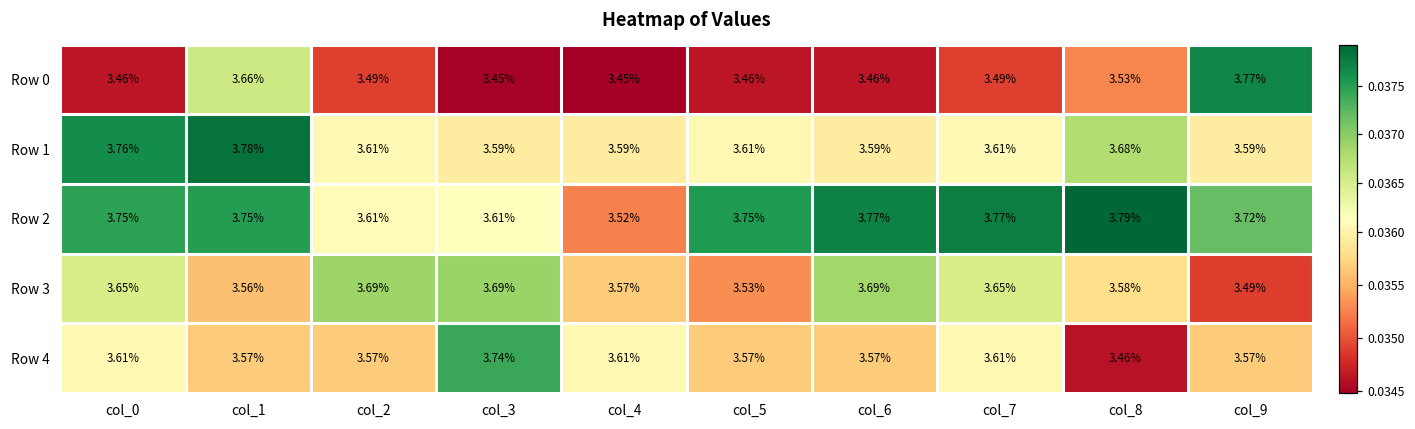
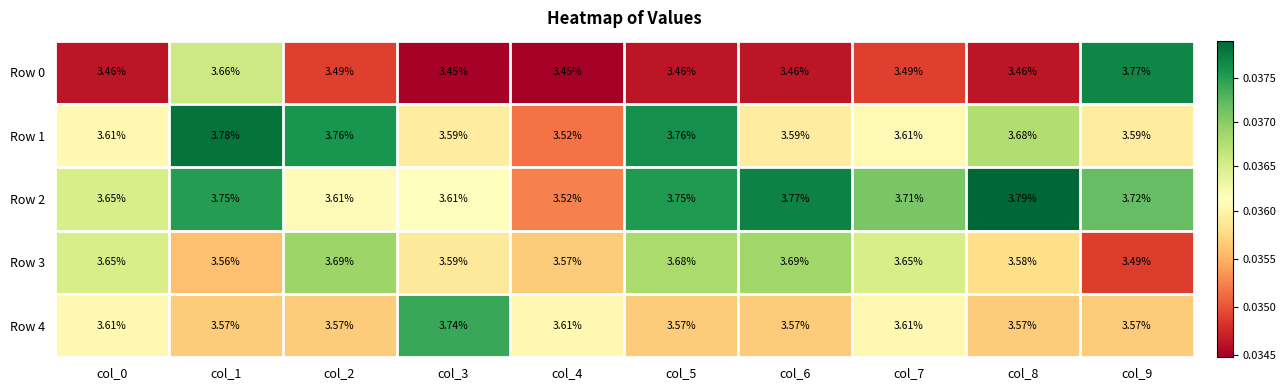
  {
    "Row 0": {
      "col_0": "3.46%",
      "col_1": "3.66%",
      "col_2": "3.49%",
      "col_3": "3.45%",
      "col_4": "3.45%",
      "col_5": "3.46%",
      "col_6": "3.46%",
      "col_7": "3.49%",
-     "col_8": "3.53%",
+     "col_8": "3.46%",
      "col_9": "3.77%"
    },
    "Row 1": {
-     "col_0": "3.76%",
+     "col_0": "3.61%",
      "col_1": "3.78%",
-     "col_2": "3.61%",
+     "col_2": "3.76%",
      "col_3": "3.59%",
-     "col_4": "3.59%",
-     "col_5": "3.61%",
+     "col_4": "3.52%",
+     "col_5": "3.76%",
      "col_6": "3.59%",
      "col_7": "3.61%",
      "col_8": "3.68%",
      "col_9": "3.59%"
    },
    "Row 2": {
-     "col_0": "3.75%",
+     "col_0": "3.65%",
      "col_1": "3.75%",
      "col_2": "3.61%",
      "col_3": "3.61%",
      "col_4": "3.52%",
      "col_5": "3.75%",
      "col_6": "3.77%",
-     "col_7": "3.77%",
+     "col_7": "3.71%",
      "col_8": "3.79%",
      "col_9": "3.72%"
    },
    "Row 3": {
      "col_0": "3.65%",
      "col_1": "3.56%",
      "col_2": "3.69%",
-     "col_3": "3.69%",
+     "col_3": "3.59%",
      "col_4": "3.57%",
-     "col_5": "3.53%",
+     "col_5": "3.68%",
      "col_6": "3.69%",
      "col_7": "3.65%",
      "col_8": "3.58%",
      "col_9": "3.49%"
    },
    "Row 4": {
      "col_0": "3.61%",
      "col_1": "3.57%",
      "col_2": "3.57%",
      "col_3": "3.74%",
      "col_4": "3.61%",
      "col_5": "3.57%",
      "col_6": "3.57%",
      "col_7": "3.61%",
-     "col_8": "3.46%",
+     "col_8": "3.57%",
      "col_9": "3.57%"
    }
  }
